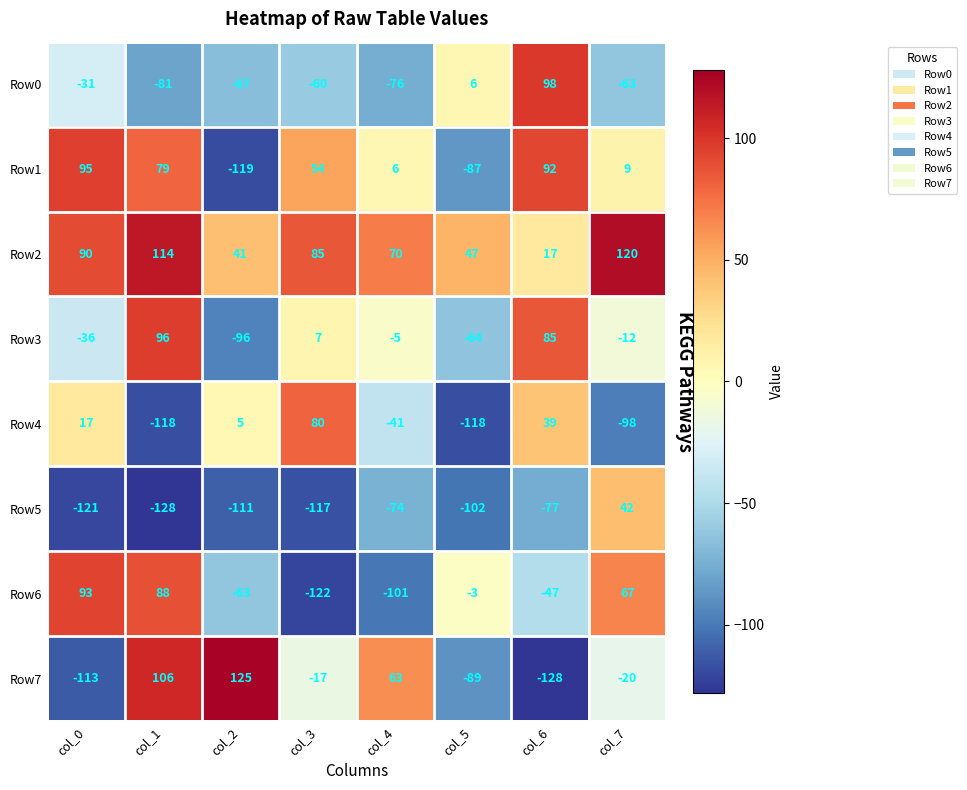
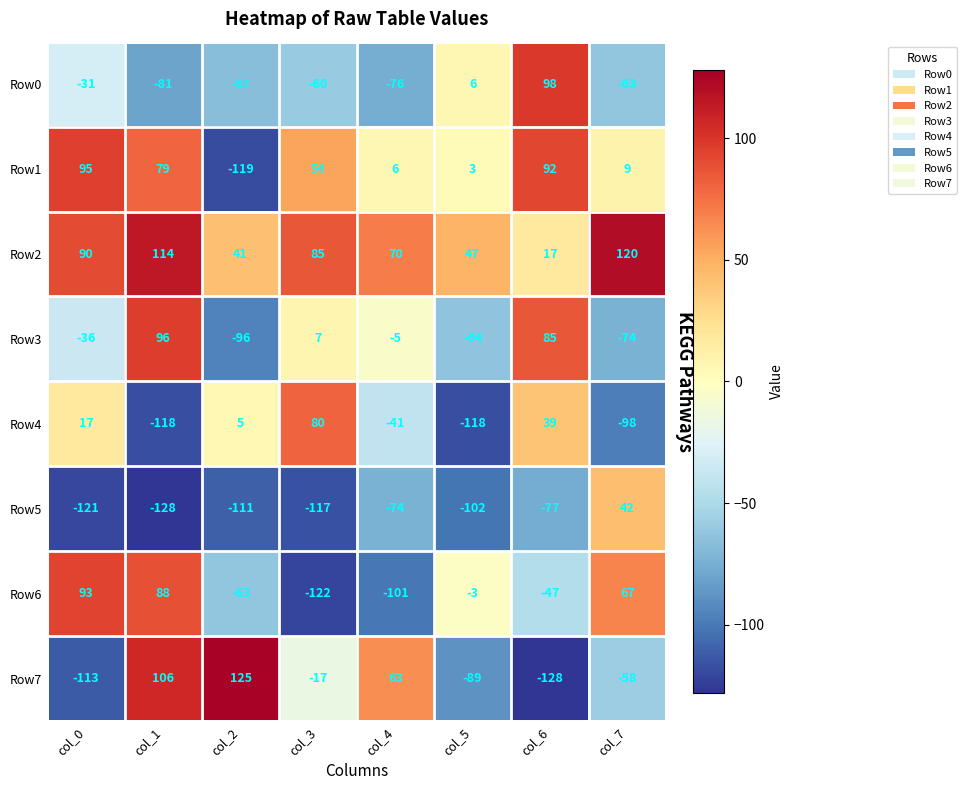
  {
    "Row0": {
      "col_0": -31,
      "col_1": -81,
      "col_2": -67,
      "col_3": -60,
      "col_4": -76,
      "col_5": 6,
      "col_6": 98,
      "col_7": -63
    },
    "Row1": {
      "col_0": 95,
      "col_1": 79,
      "col_2": -119,
      "col_3": 54,
      "col_4": 6,
-     "col_5": -87,
+     "col_5": 3,
      "col_6": 92,
      "col_7": 9
    },
    "Row2": {
      "col_0": 90,
      "col_1": 114,
      "col_2": 41,
      "col_3": 85,
      "col_4": 70,
      "col_5": 47,
      "col_6": 17,
      "col_7": 120
    },
    "Row3": {
      "col_0": -36,
      "col_1": 96,
      "col_2": -96,
      "col_3": 7,
      "col_4": -5,
      "col_5": -64,
      "col_6": 85,
-     "col_7": -12
+     "col_7": -74
    },
    "Row4": {
      "col_0": 17,
      "col_1": -118,
      "col_2": 5,
      "col_3": 80,
      "col_4": -41,
      "col_5": -118,
      "col_6": 39,
      "col_7": -98
    },
    "Row5": {
      "col_0": -121,
      "col_1": -128,
      "col_2": -111,
      "col_3": -117,
      "col_4": -74,
      "col_5": -102,
      "col_6": -77,
      "col_7": 42
    },
    "Row6": {
      "col_0": 93,
      "col_1": 88,
      "col_2": -63,
      "col_3": -122,
      "col_4": -101,
      "col_5": -3,
      "col_6": -47,
      "col_7": 67
    },
    "Row7": {
      "col_0": -113,
      "col_1": 106,
      "col_2": 125,
      "col_3": -17,
      "col_4": 63,
      "col_5": -89,
      "col_6": -128,
-     "col_7": -20
+     "col_7": -58
    }
  }
